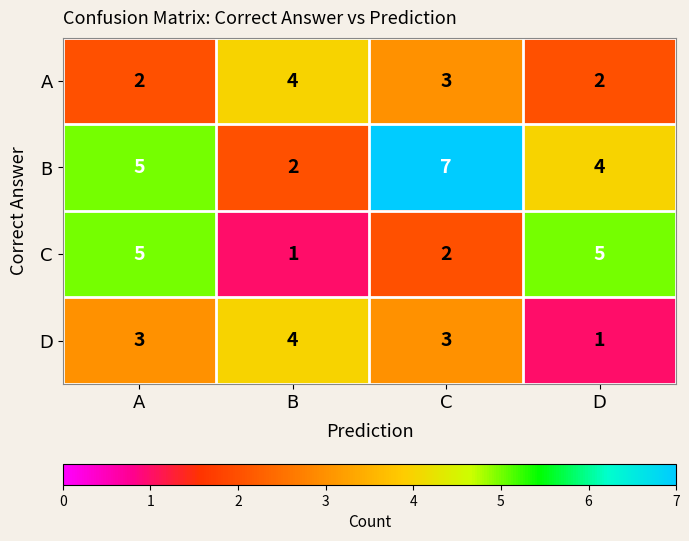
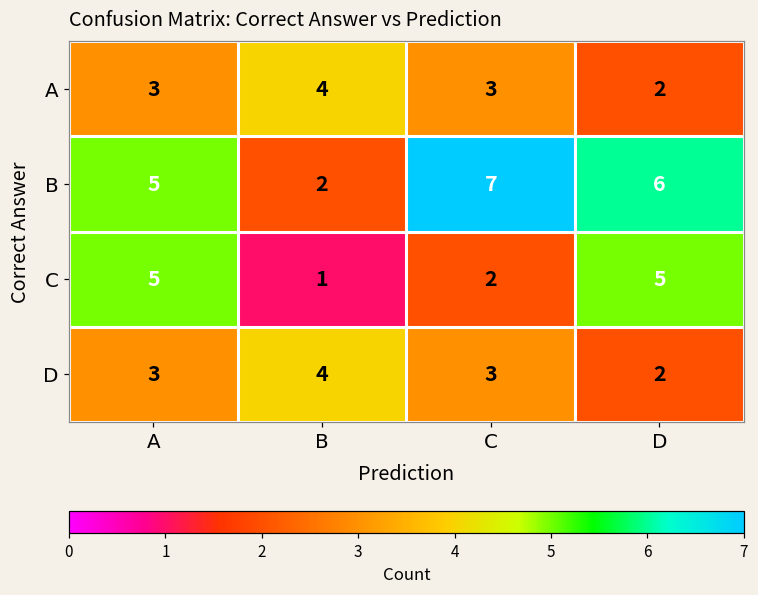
  {
    "A": {
-     "A": 2,
+     "A": 3,
      "B": 4,
      "C": 3,
      "D": 2
    },
    "B": {
      "A": 5,
      "B": 2,
      "C": 7,
-     "D": 4
+     "D": 6
    },
    "C": {
      "A": 5,
      "B": 1,
      "C": 2,
      "D": 5
    },
    "D": {
      "A": 3,
      "B": 4,
      "C": 3,
-     "D": 1
+     "D": 2
    }
  }
